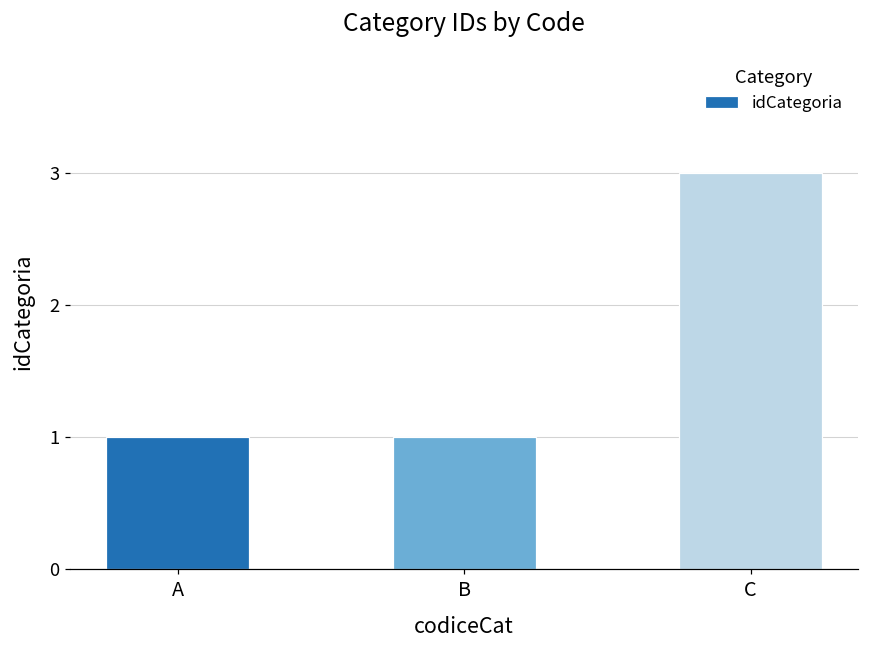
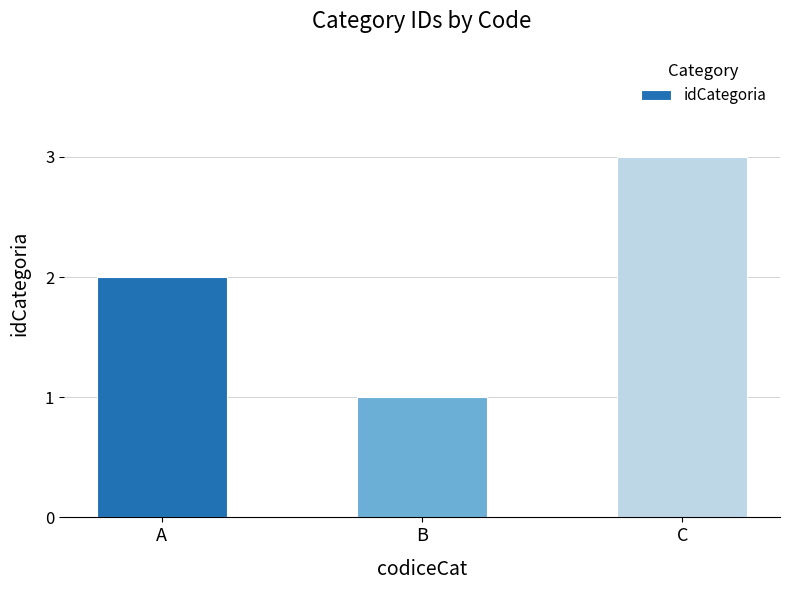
  {
-   "A": 1,
+   "A": 2,
    "B": 1,
    "C": 3
  }
